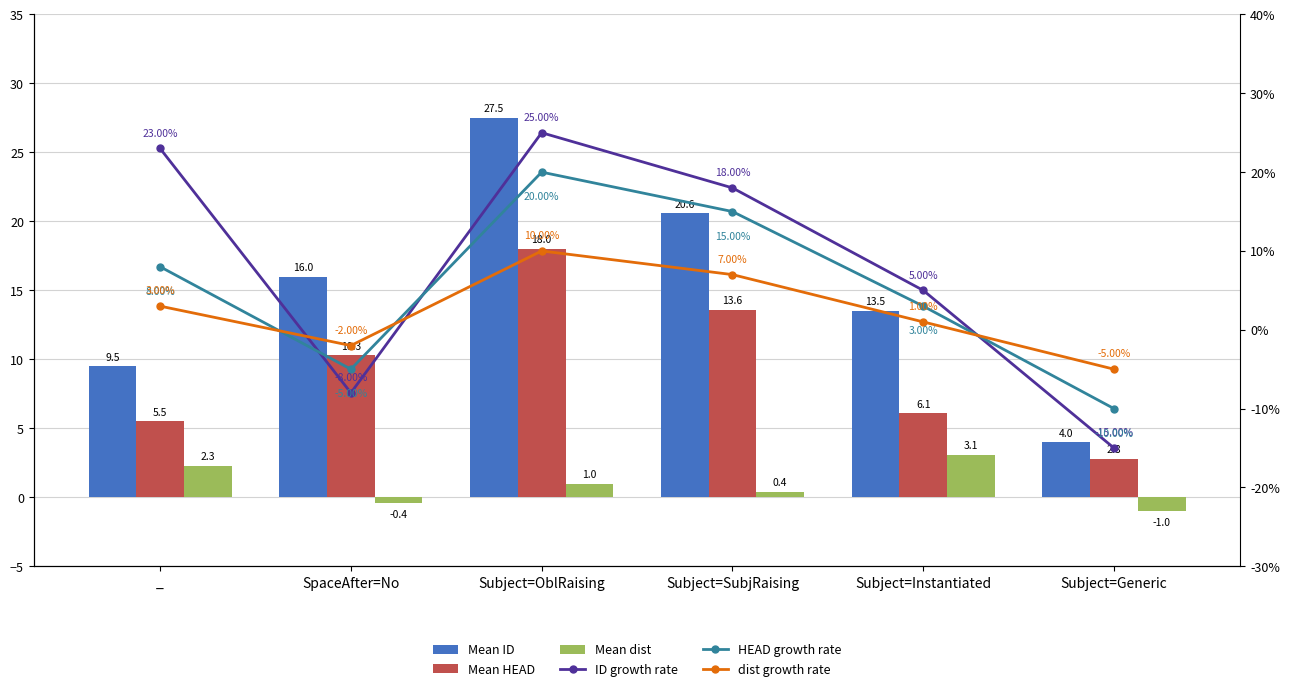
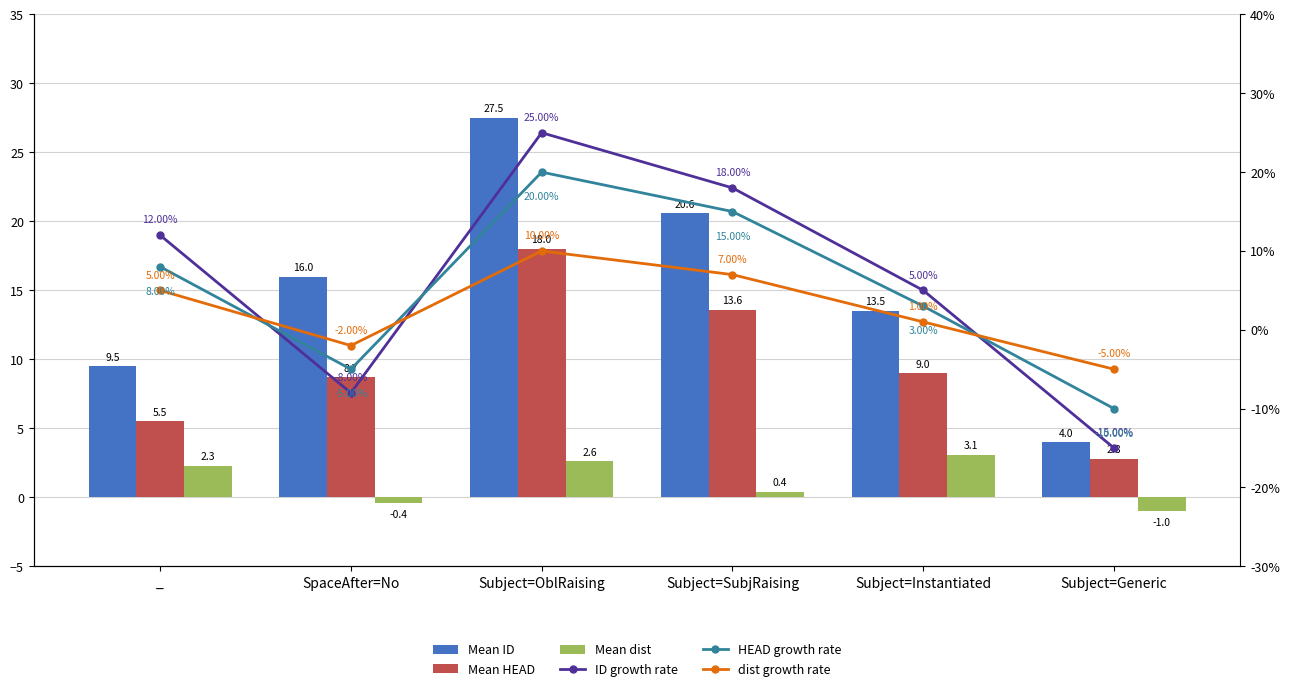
  {
    "Mean HEAD": {
      "_": "5.5",
-     "SpaceAfter=No": "10.3",
+     "SpaceAfter=No": "8.7",
      "Subject=SubjRaising": "13.6",
-     "Subject=Instantiated": "6.1"
+     "Subject=Instantiated": "9.0"
    },
    "Mean dist": {
      "_": "2.3",
      "SpaceAfter=No": "-0.4",
-     "Subject=OblRaising": "1.0",
+     "Subject=OblRaising": "2.6",
      "Subject=SubjRaising": "0.4",
      "Subject=Instantiated": "3.1",
      "Subject=Generic": "-1.0"
    },
    "ID growth rate": {
-     "_": "23.00%",
+     "_": "12.00%",
      "SpaceAfter=No": "-8.00%",
      "Subject=OblRaising": "25.00%",
      "Subject=SubjRaising": "18.00%",
      "Subject=Instantiated": "5.00%"
    },
    "dist growth rate": {
-     "_": "3.00%",
+     "_": "5.00%",
      "SpaceAfter=No": "-2.00%",
      "Subject=SubjRaising": "7.00%",
      "Subject=Generic": "-5.00%"
    }
  }
